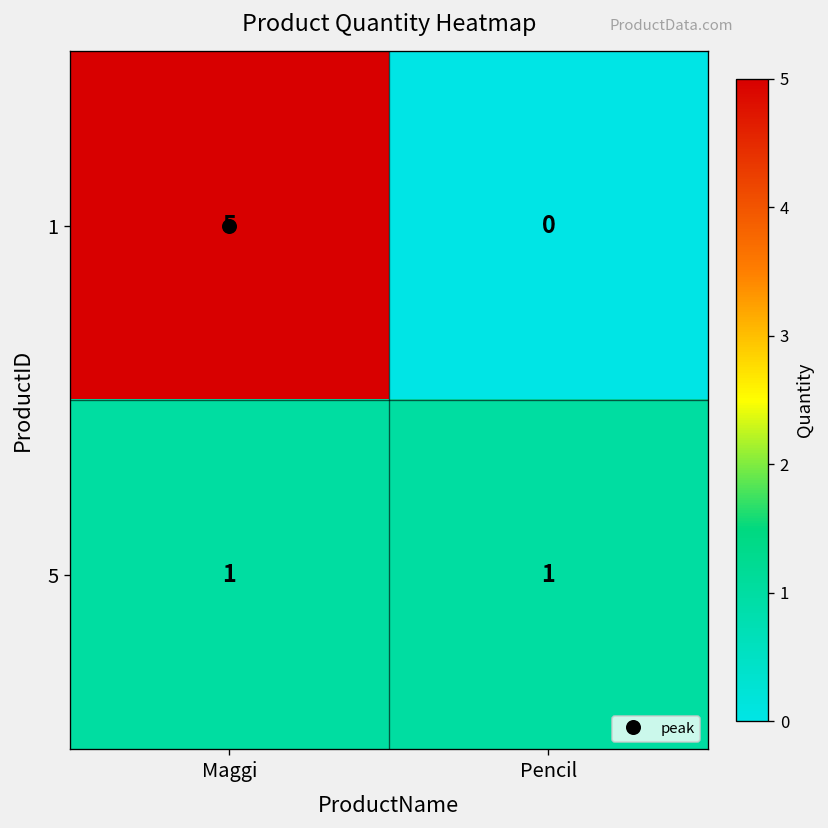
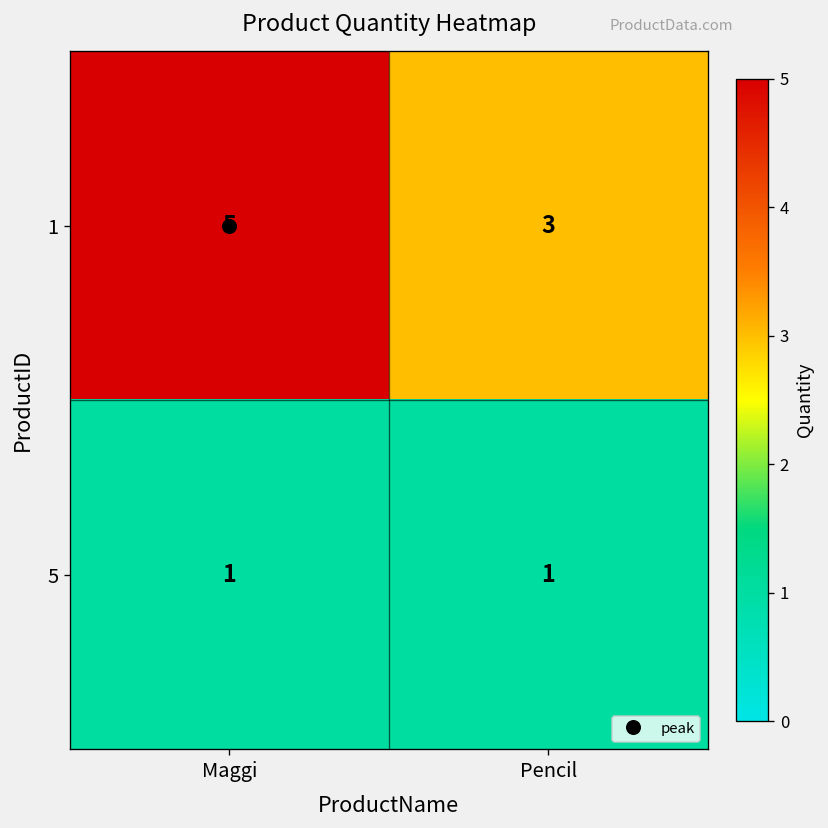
  {
    "1": {
-     "Pencil": 0
+     "Pencil": 3
    },
    "5": {
      "Maggi": 1,
      "Pencil": 1
    }
  }
